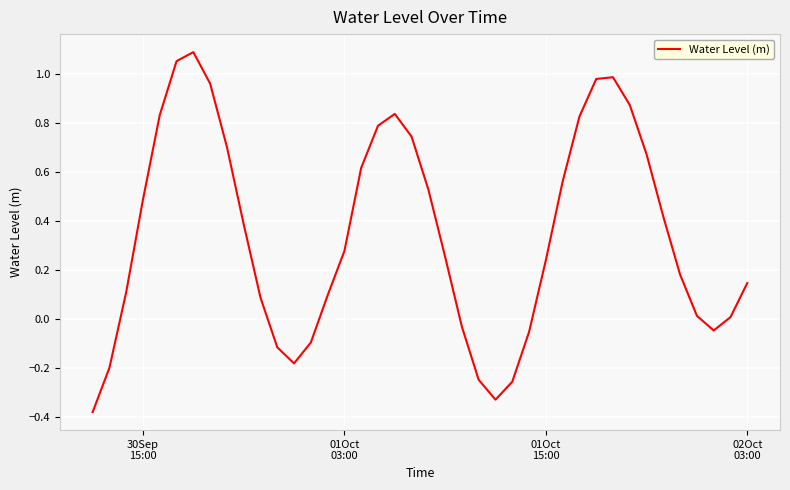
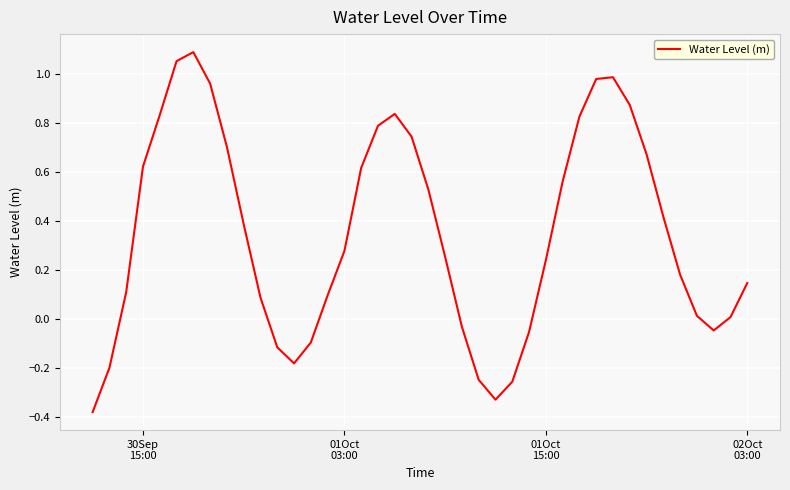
  {
-   "30Sep 15:00": 0.49,
+   "30Sep 15:00": 0.62,
    "01Oct 03:00": 0.28,
    "01Oct 15:00": 0.24,
    "02Oct 03:00": 0.15
  }
